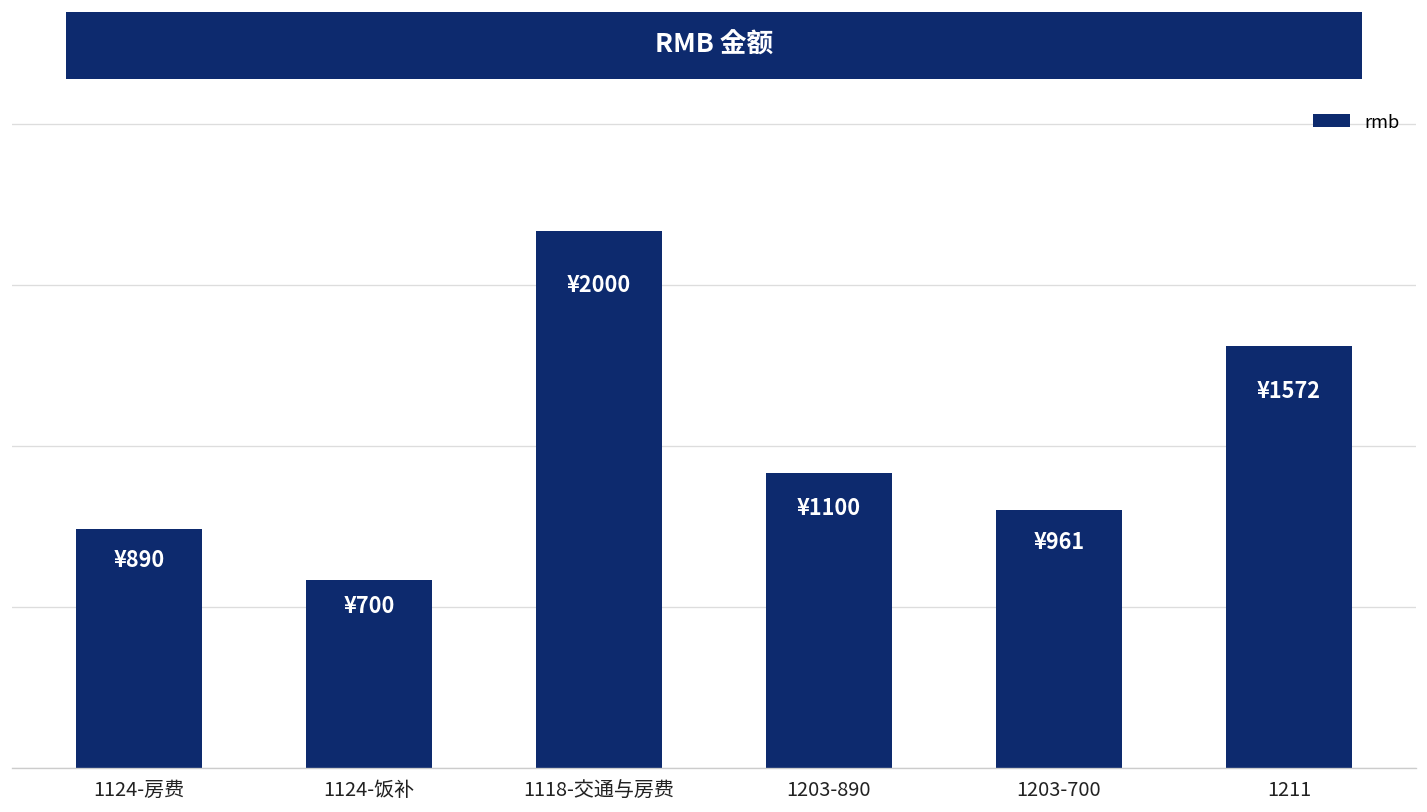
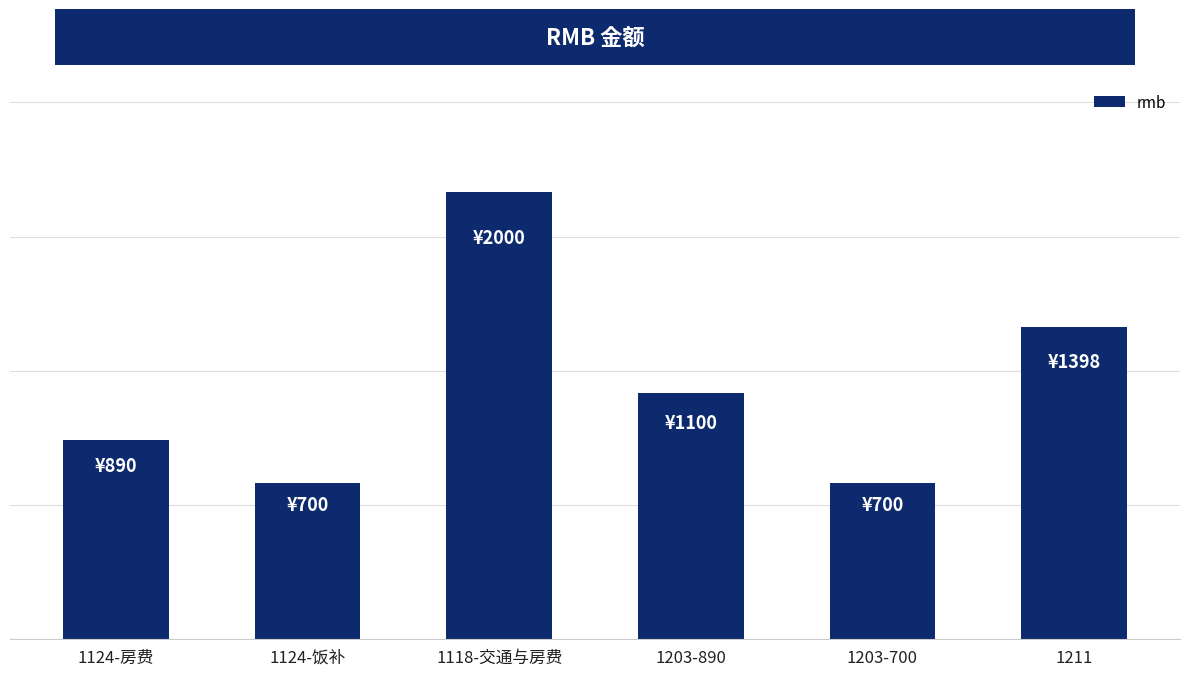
  {
    "1124-房费": "¥890",
    "1124-饭补": "¥700",
    "1118-交通与房费": "¥2000",
    "1203-890": "¥1100",
-   "1203-700": "¥961",
-   "1211": "¥1572"
+   "1203-700": "¥700",
+   "1211": "¥1398"
  }
